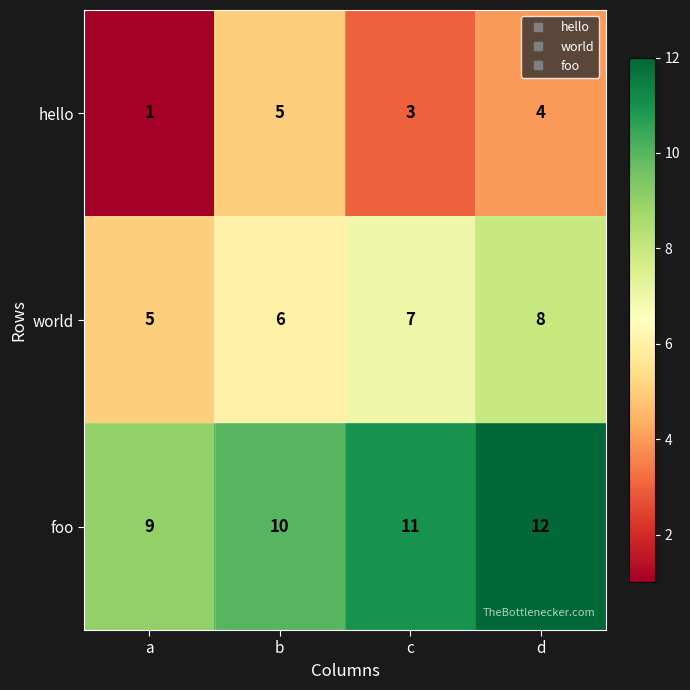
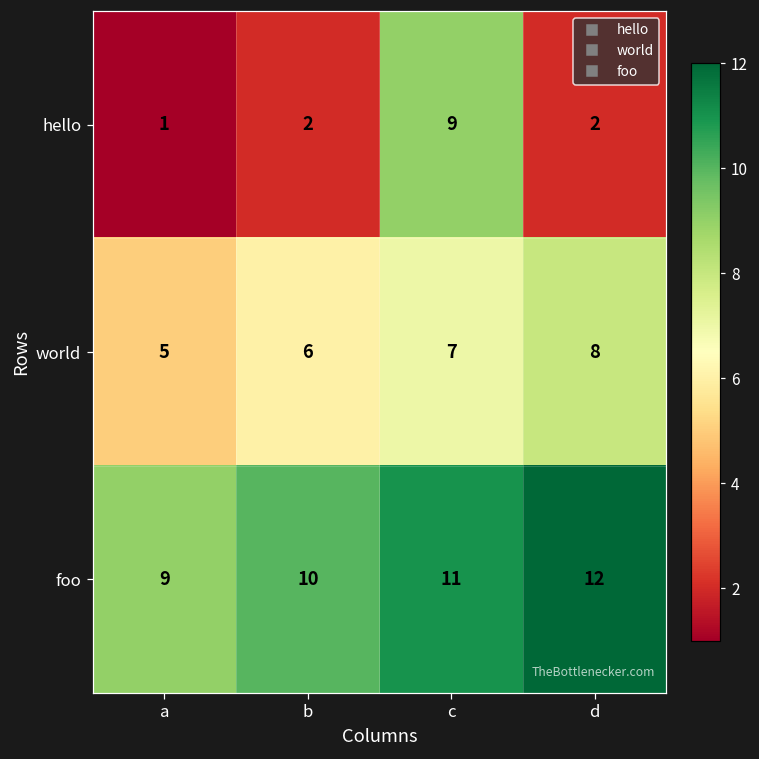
  {
    "hello": {
      "a": 1,
-     "b": 5,
-     "c": 3,
-     "d": 4
+     "b": 2,
+     "c": 9,
+     "d": 2
    },
    "world": {
      "a": 5,
      "b": 6,
      "c": 7,
      "d": 8
    },
    "foo": {
      "a": 9,
      "b": 10,
      "c": 11
    }
  }
